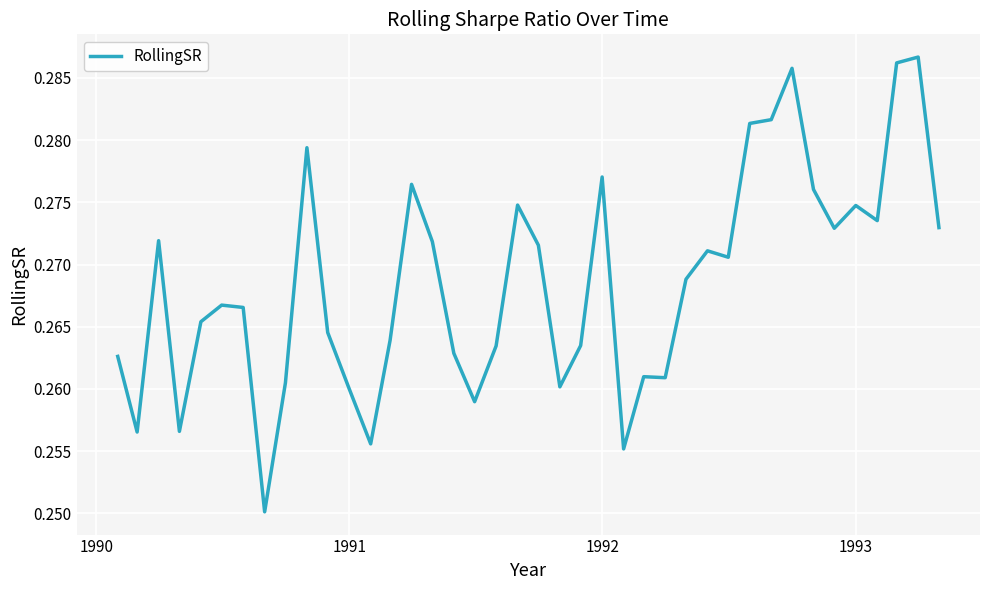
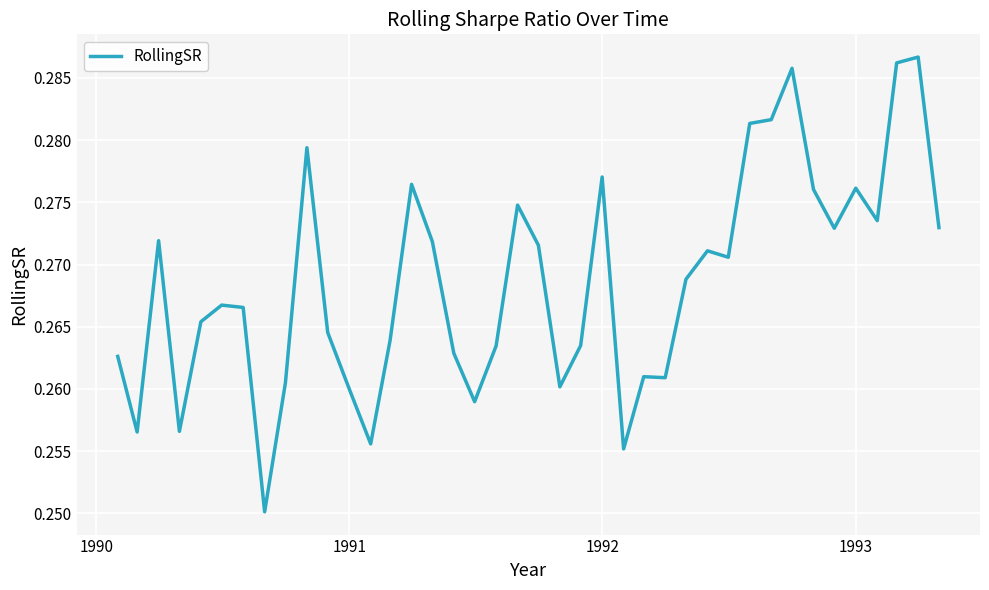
  {
    "1991": 0.2600,
    "1992": 0.2770,
-   "1993": 0.2747
+   "1993": 0.2761
  }
